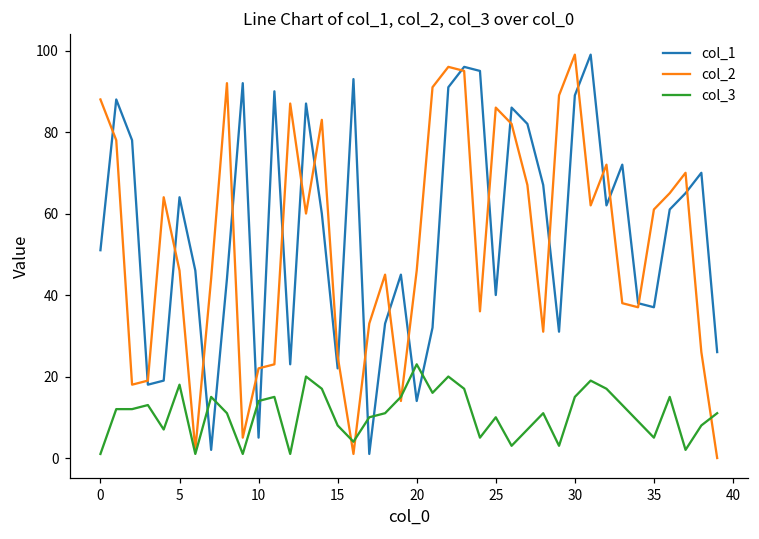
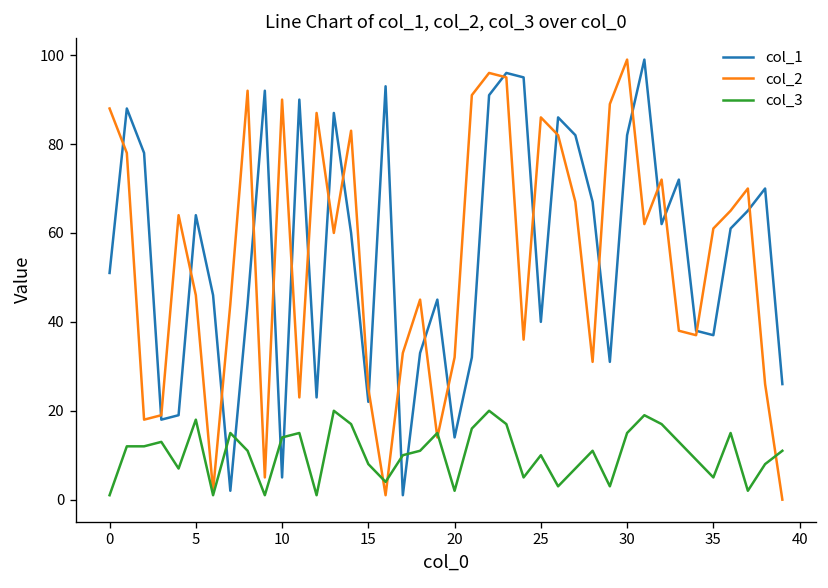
  {
    "col_1": {
      "0": 51,
      "5": 64,
      "10": 5,
      "15": 22,
      "20": 14,
      "25": 40,
-     "30": 89,
+     "30": 82,
      "35": 37
    },
    "col_2": {
      "0": 88,
      "5": 46,
-     "10": 22,
+     "10": 90,
      "15": 25,
-     "20": 46,
+     "20": 32,
      "25": 86,
      "30": 99,
      "35": 61
    },
    "col_3": {
      "0": 1,
      "5": 18,
      "10": 14,
      "15": 8,
-     "20": 23,
+     "20": 2,
      "25": 10,
      "30": 15,
      "35": 5
    }
  }
